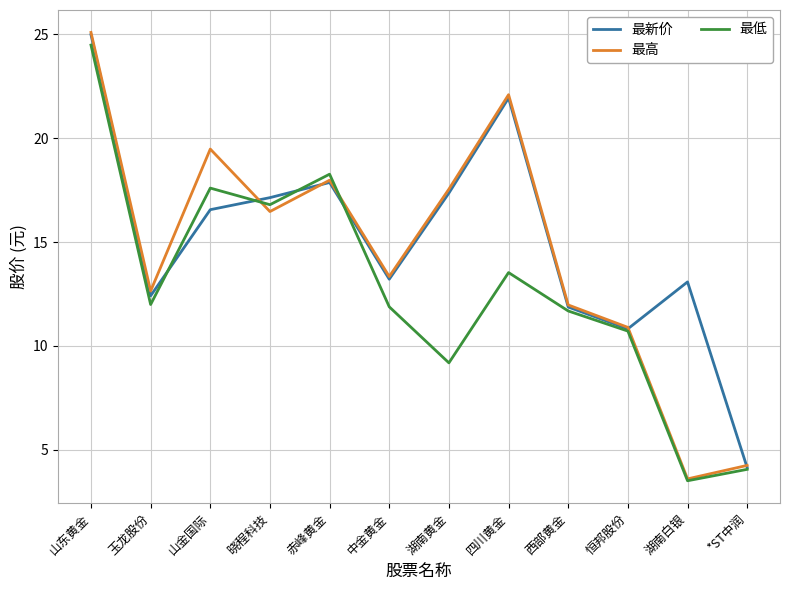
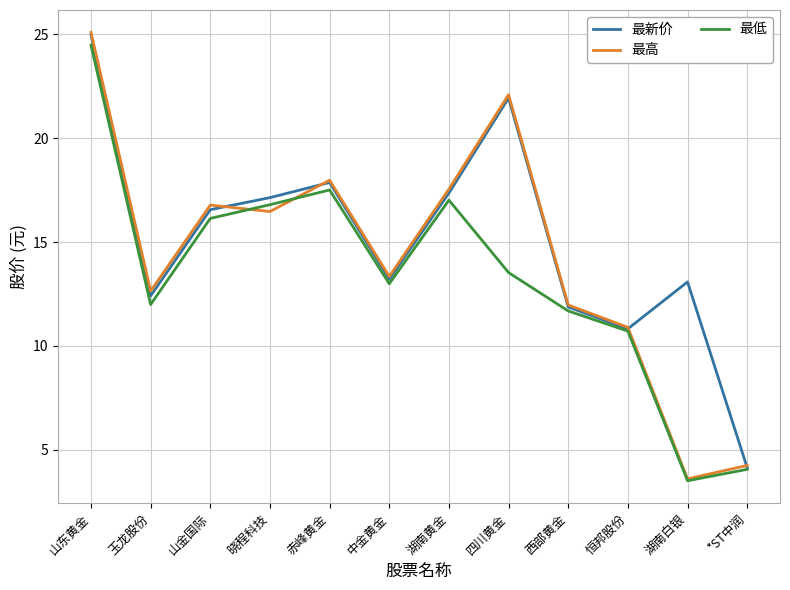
  {
    "最新价": {
      "玉龙股份": 12.4,
      "山金国际": 16.6,
      "晓程科技": 17.1,
      "中金黄金": 13.2,
      "湖南黄金": 17.4,
      "四川黄金": 21.9,
      "湖南白银": 13.1
    },
    "最高": {
      "玉龙股份": 12.6,
-     "山金国际": 19.5,
+     "山金国际": 16.8,
      "晓程科技": 16.5,
      "中金黄金": 13.3,
      "湖南黄金": 17.6,
      "四川黄金": 22.1
    },
    "最低": {
      "山东黄金": 24.5,
      "玉龙股份": 12.0,
-     "山金国际": 17.6,
+     "山金国际": 16.1,
      "晓程科技": 16.8,
-     "赤峰黄金": 18.3,
-     "中金黄金": 11.9,
-     "湖南黄金": 9.2,
+     "赤峰黄金": 17.5,
+     "中金黄金": 13.0,
+     "湖南黄金": 17.0,
      "四川黄金": 13.5,
      "西部黄金": 11.7
    }
  }
